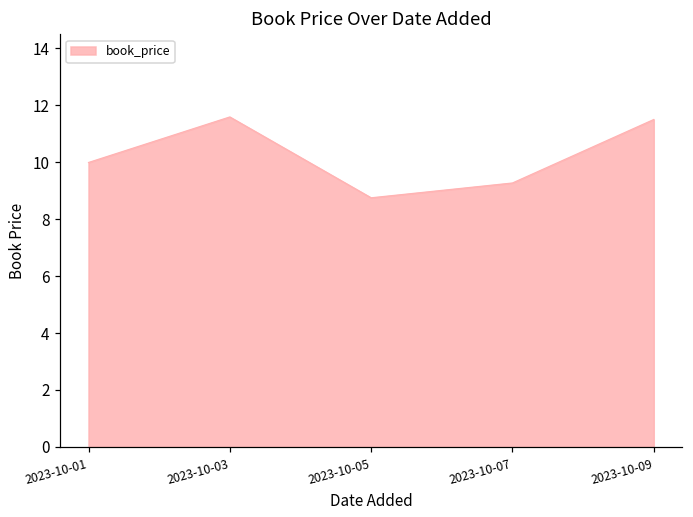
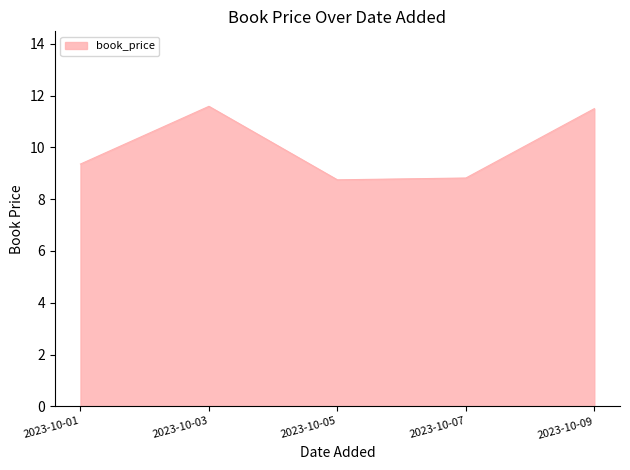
  {
-   "2023-10-01": 10.0,
+   "2023-10-01": 9.4,
    "2023-10-03": 11.6,
    "2023-10-05": 8.8,
-   "2023-10-07": 9.3,
+   "2023-10-07": 8.8,
    "2023-10-09": 11.5
  }
